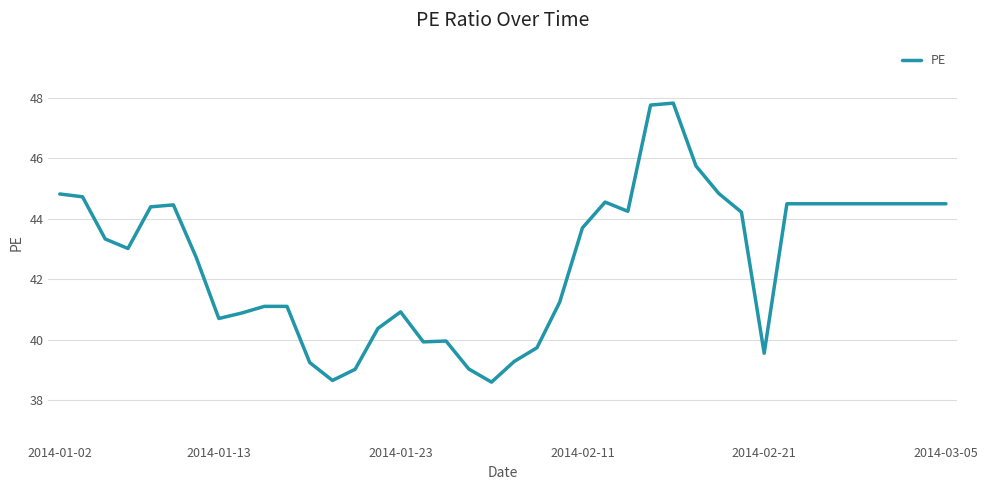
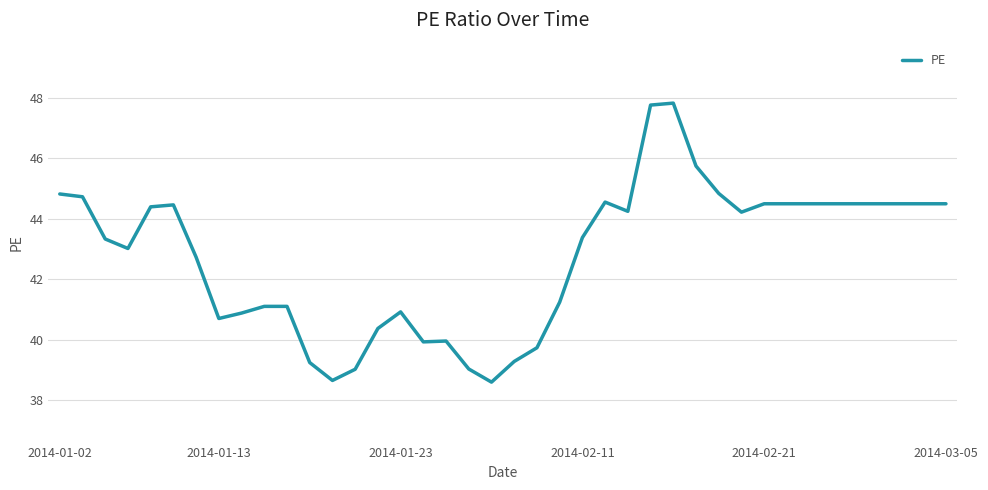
  {
    "2014-01-02": 44.8,
    "2014-01-13": 40.7,
    "2014-01-23": 40.9,
-   "2014-02-11": 43.7,
-   "2014-02-21": 39.6,
+   "2014-02-11": 43.4,
+   "2014-02-21": 44.5,
    "2014-03-05": 44.5
  }
